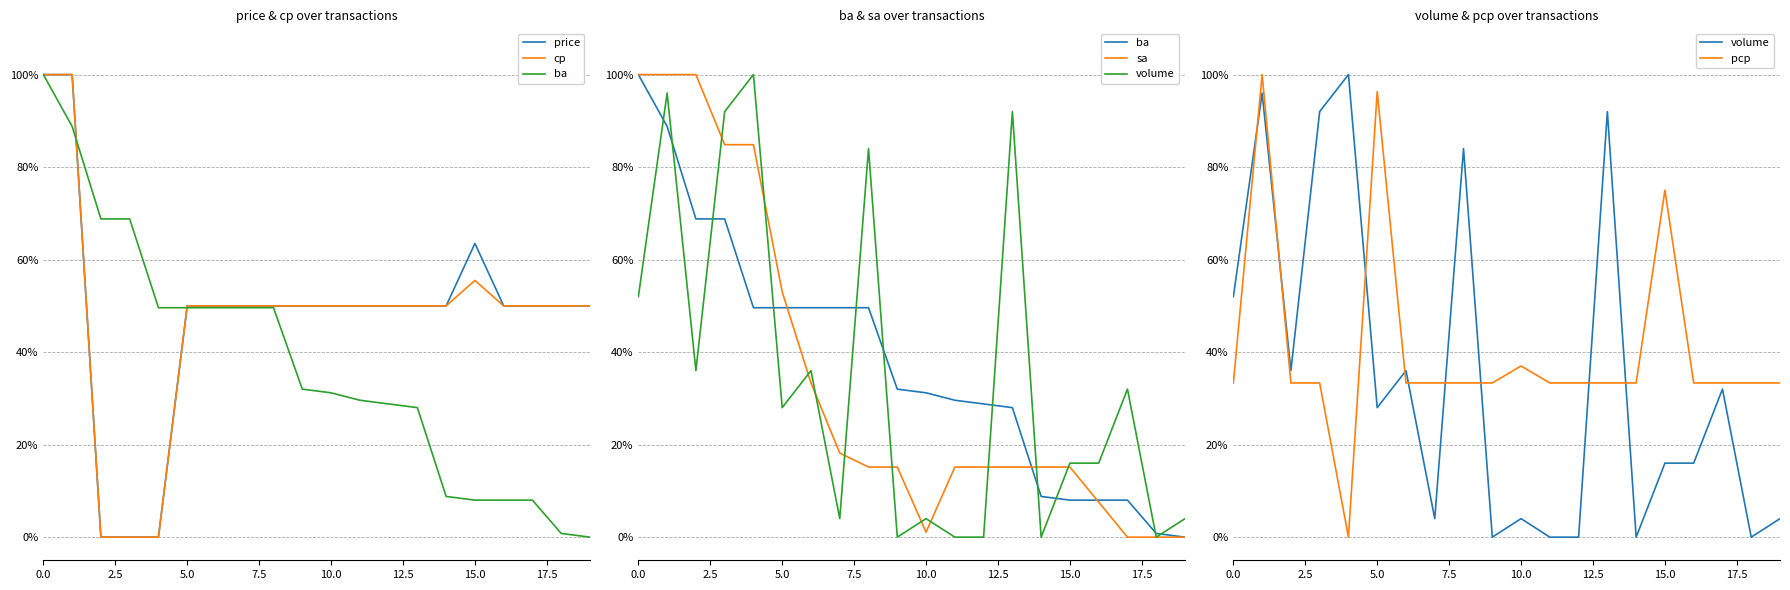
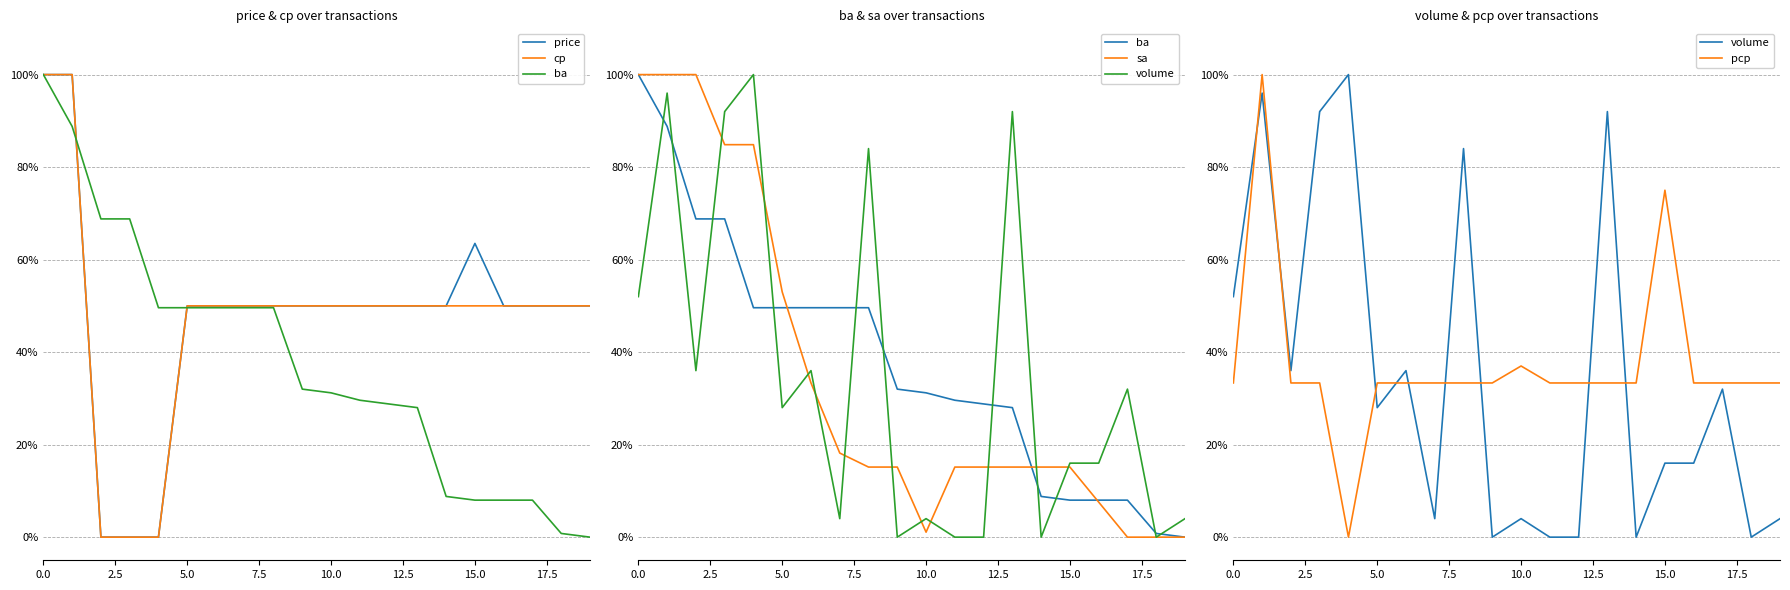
  {
    "price & cp over transactions": {
      "price": {
        "15.0": "64%"
      },
      "cp": {
-       "15.0": "56%"
+       "15.0": "50%"
      }
    },
    "ba & sa over transactions": {
      "ba": {
        "5.0": "50%",
        "10.0": "31%",
        "15.0": "8%"
      },
      "sa": {
        "5.0": "53%",
        "10.0": "1%",
        "15.0": "15%"
      }
    },
    "volume & pcp over transactions": {
      "volume": {
        "0.0": "52%",
        "5.0": "28%",
        "10.0": "4%",
        "15.0": "16%"
      },
      "pcp": {
        "0.0": "33%",
-       "5.0": "96%",
+       "5.0": "33%",
        "10.0": "37%",
        "15.0": "75%"
      }
    }
  }
